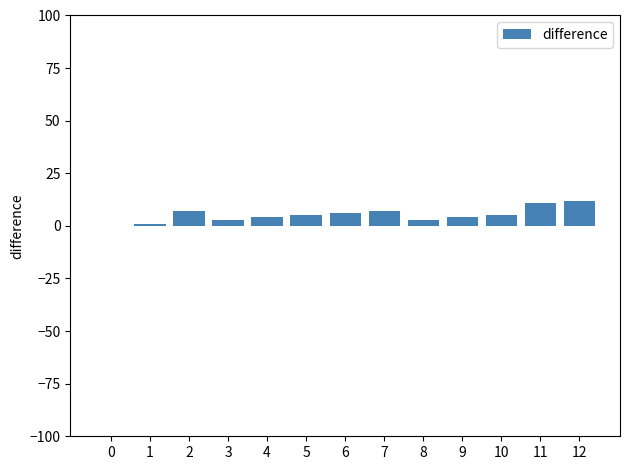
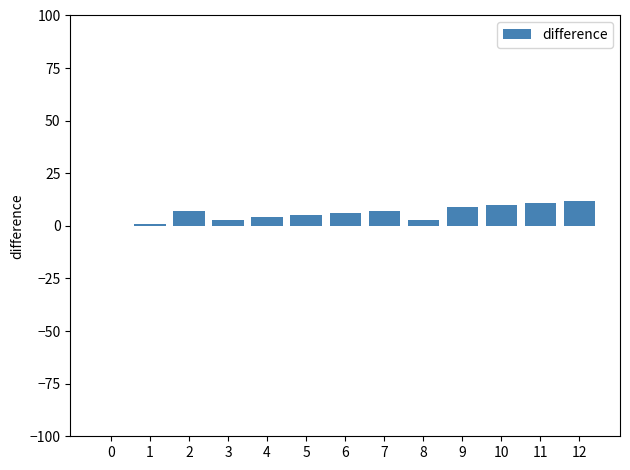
  {
    "0": 0,
    "2": 7,
    "3": 3,
    "4": 4,
    "5": 5,
    "6": 6,
    "7": 7,
    "8": 3,
-   "9": 4,
-   "10": 5,
+   "9": 9,
+   "10": 10,
    "11": 11,
    "12": 12
  }
